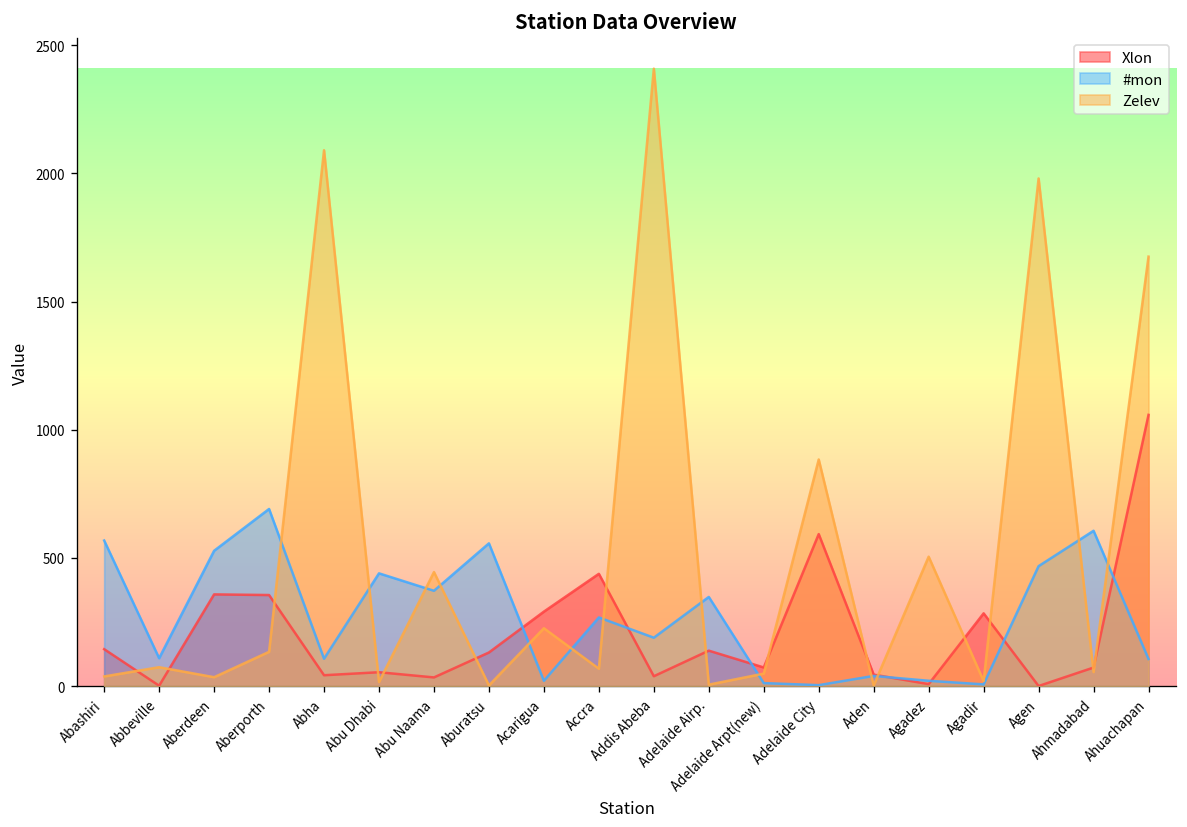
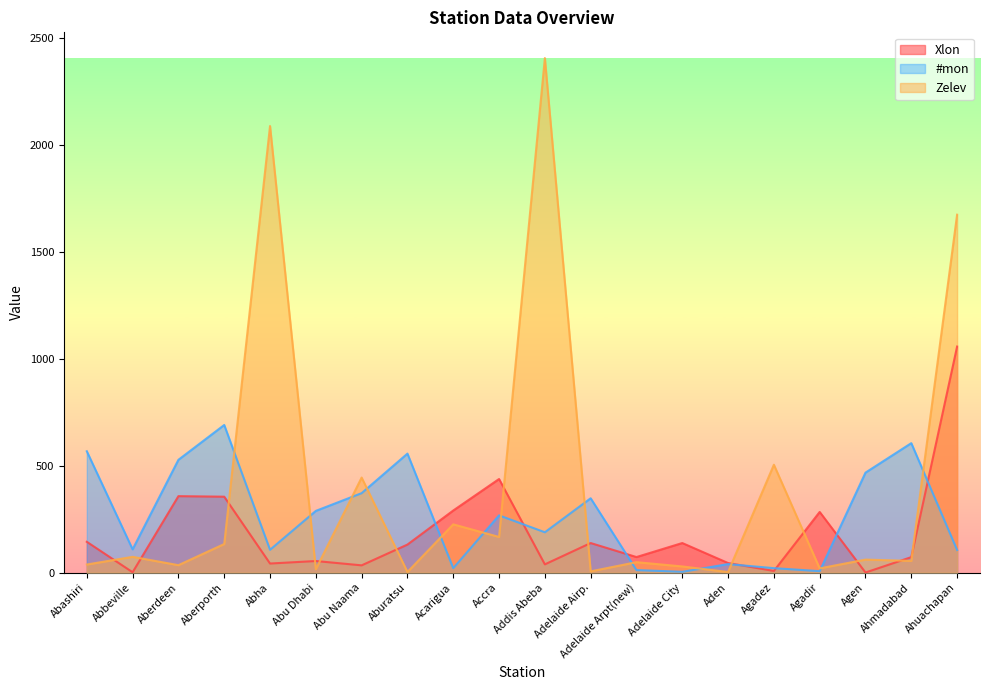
  {
    "Xlon": {
      "Abashiri": 140,
      "Abbeville": 0,
      "Aberdeen": 360,
      "Aberporth": 360,
      "Abha": 40,
      "Abu Dhabi": 50,
      "Abu Naama": 30,
      "Aburatsu": 130,
      "Acarigua": 290,
      "Accra": 440,
      "Addis Abeba": 40,
      "Adelaide Airp.": 140,
      "Adelaide Arpt(new)": 70,
-     "Adelaide City": 590,
+     "Adelaide City": 140,
      "Agadez": 10,
      "Agadir": 280,
      "Agen": 0,
      "Ahmadabad": 70,
      "Ahuachapan": 1060
    },
    "#mon": {
      "Abashiri": 570,
      "Abbeville": 110,
      "Aberdeen": 530,
      "Aberporth": 690,
      "Abha": 110,
-     "Abu Dhabi": 440,
+     "Abu Dhabi": 290,
      "Abu Naama": 370,
      "Aburatsu": 560,
      "Acarigua": 20,
      "Accra": 270,
      "Addis Abeba": 190,
      "Adelaide Airp.": 350,
      "Adelaide Arpt(new)": 10,
      "Adelaide City": 0,
      "Agadez": 20,
      "Agadir": 10,
      "Agen": 470,
      "Ahmadabad": 610,
      "Ahuachapan": 110
    },
    "Zelev": {
      "Abashiri": 40,
      "Abbeville": 70,
      "Aberdeen": 40,
      "Aberporth": 130,
      "Abha": 2090,
      "Abu Dhabi": 20,
      "Abu Naama": 450,
      "Aburatsu": 0,
      "Acarigua": 230,
-     "Accra": 70,
+     "Accra": 170,
      "Addis Abeba": 2410,
      "Adelaide Airp.": 10,
      "Adelaide Arpt(new)": 50,
-     "Adelaide City": 880,
+     "Adelaide City": 30,
      "Aden": 0,
      "Agadez": 510,
      "Agadir": 20,
-     "Agen": 1980,
+     "Agen": 60,
      "Ahmadabad": 60,
      "Ahuachapan": 1680
    }
  }
